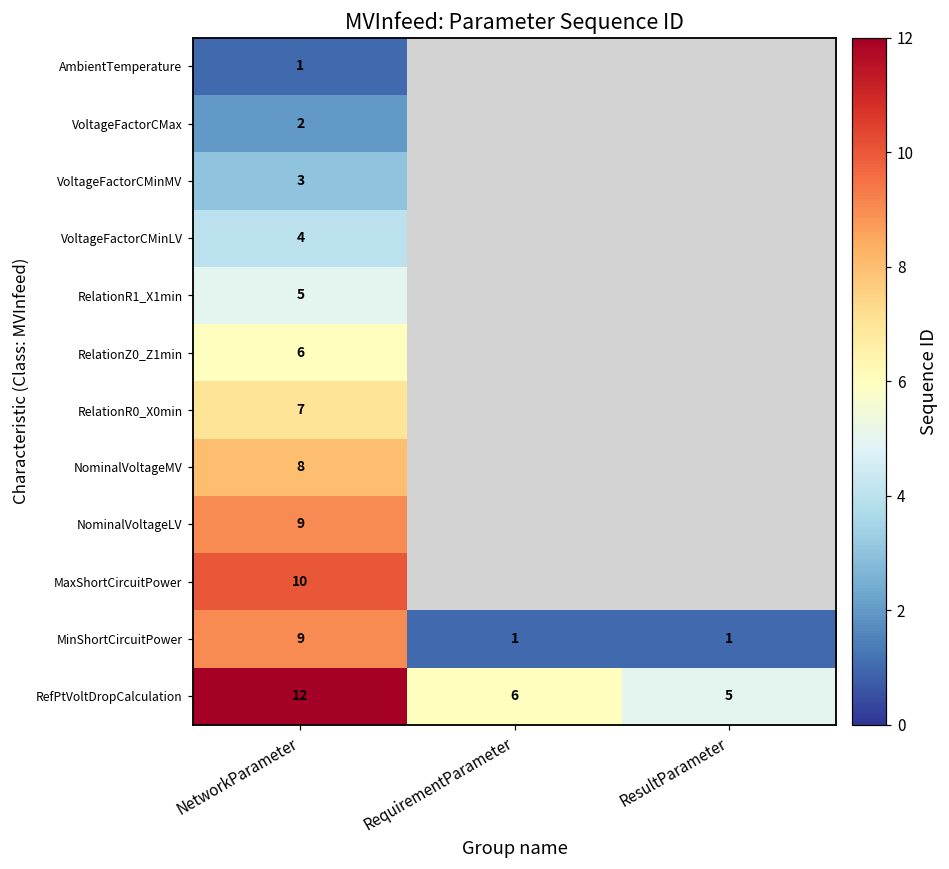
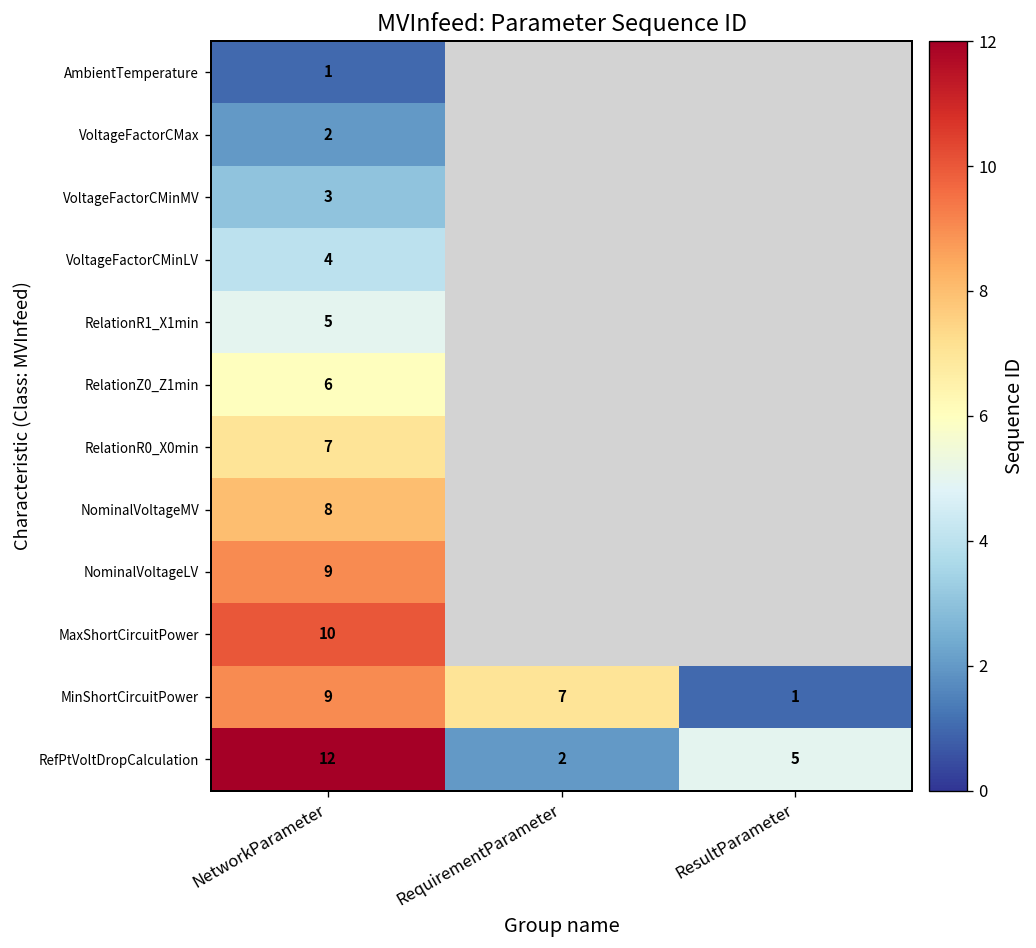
  {
    "AmbientTemperature": {
      "NetworkParameter": 1
    },
    "VoltageFactorCMax": {
      "NetworkParameter": 2
    },
    "VoltageFactorCMinMV": {
      "NetworkParameter": 3
    },
    "VoltageFactorCMinLV": {
      "NetworkParameter": 4
    },
    "RelationR1_X1min": {
      "NetworkParameter": 5
    },
    "RelationZ0_Z1min": {
      "NetworkParameter": 6
    },
    "RelationR0_X0min": {
      "NetworkParameter": 7
    },
    "NominalVoltageMV": {
      "NetworkParameter": 8
    },
    "NominalVoltageLV": {
      "NetworkParameter": 9
    },
    "MaxShortCircuitPower": {
      "NetworkParameter": 10
    },
    "MinShortCircuitPower": {
      "NetworkParameter": 9,
-     "RequirementParameter": 1,
+     "RequirementParameter": 7,
      "ResultParameter": 1
    },
    "RefPtVoltDropCalculation": {
      "NetworkParameter": 12,
-     "RequirementParameter": 6,
+     "RequirementParameter": 2,
      "ResultParameter": 5
    }
  }
